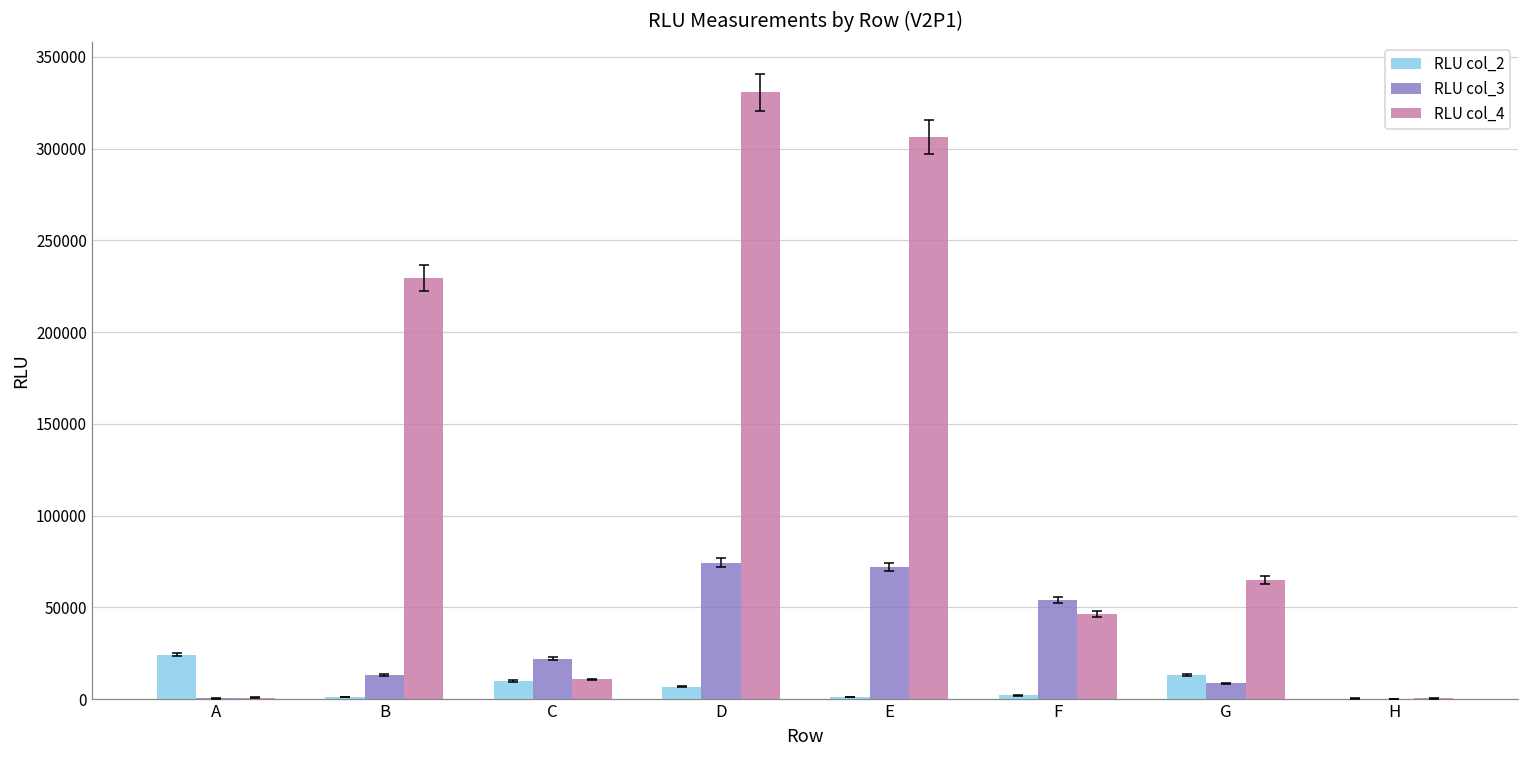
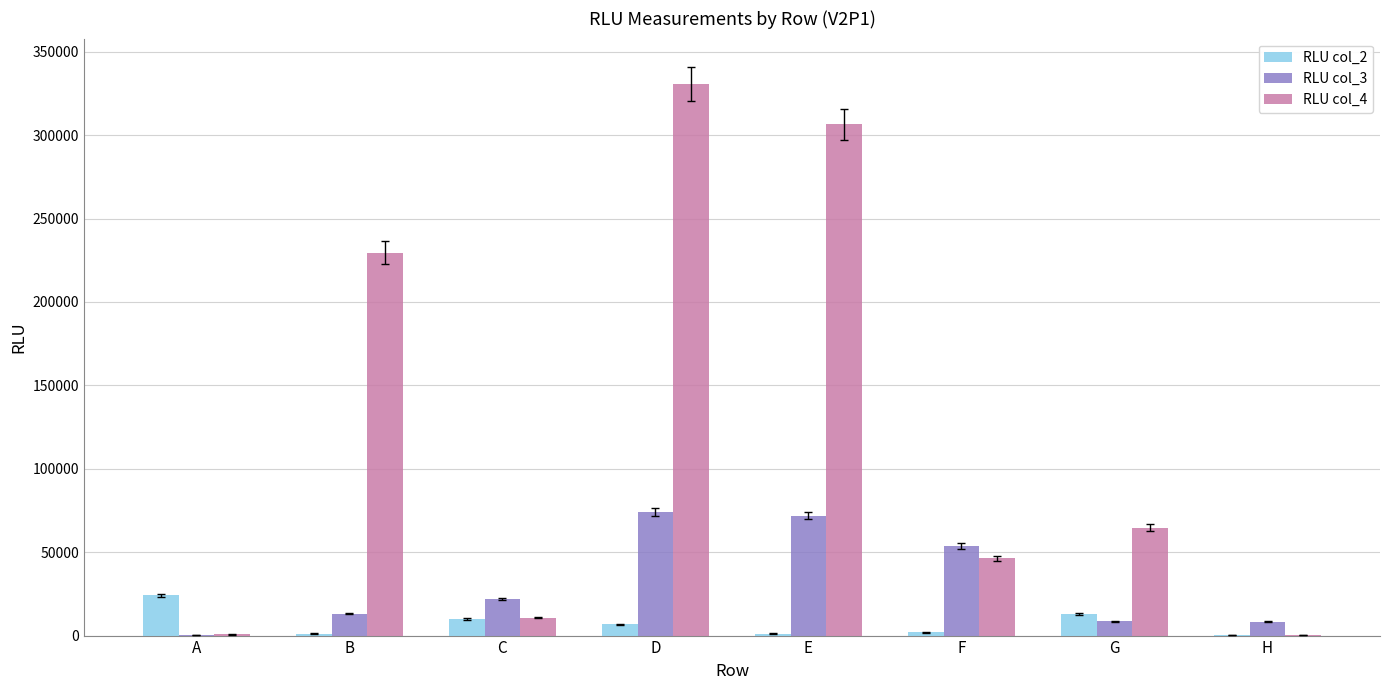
  {
    "RLU col_2": {
      "A": 24000,
      "C": 10000,
      "D": 7000,
      "F": 2000,
      "G": 13000
    },
    "RLU col_3": {
      "B": 13000,
      "C": 22000,
      "D": 74000,
      "E": 72000,
      "F": 54000,
      "G": 9000,
-     "H": 0
+     "H": 8000
    },
    "RLU col_4": {
      "B": 230000,
      "C": 11000,
      "D": 331000,
      "E": 306000,
      "F": 46000,
      "G": 65000
    }
  }
